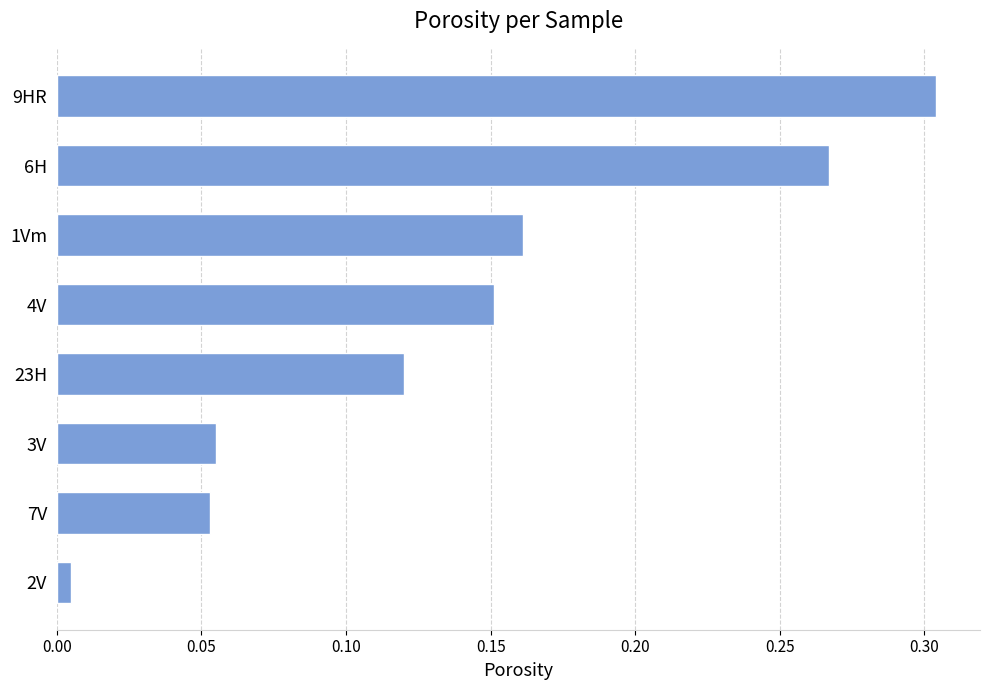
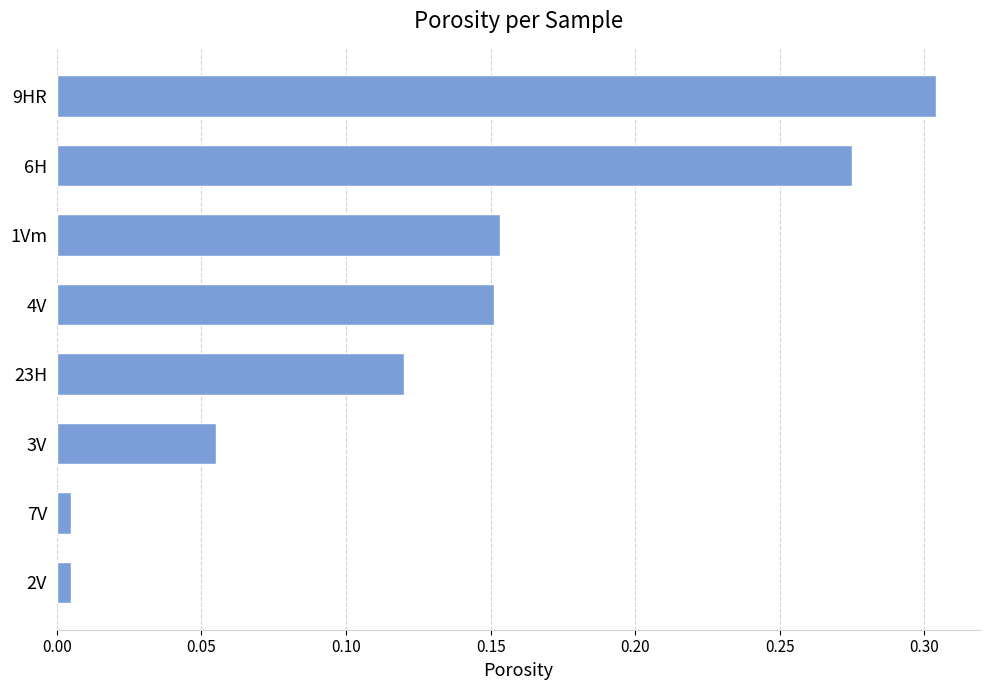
  {
    "9HR": 0.304,
-   "6H": 0.267,
-   "1Vm": 0.161,
+   "6H": 0.275,
+   "1Vm": 0.153,
    "4V": 0.151,
    "23H": 0.120,
    "3V": 0.055,
-   "7V": 0.053,
+   "7V": 0.005,
    "2V": 0.005
  }
